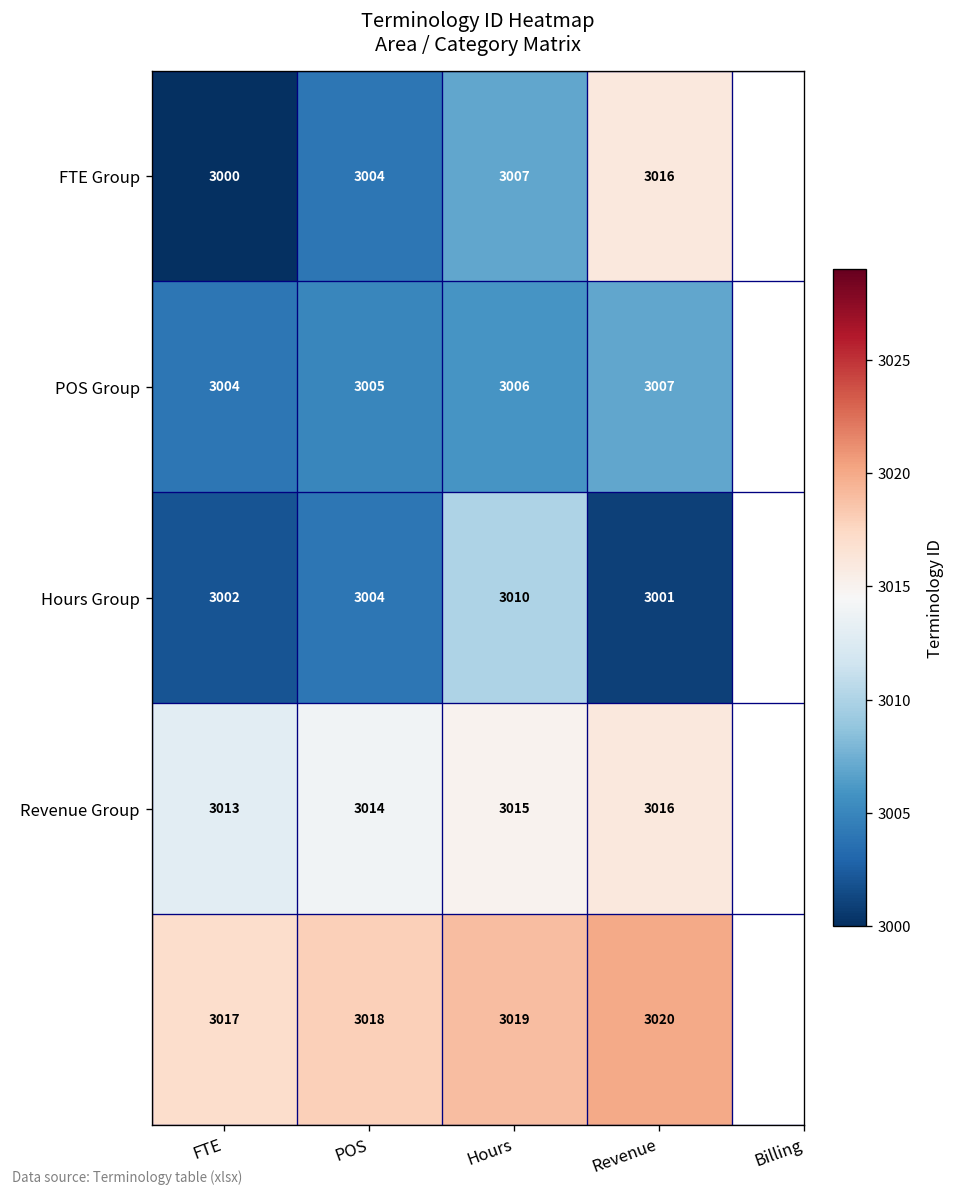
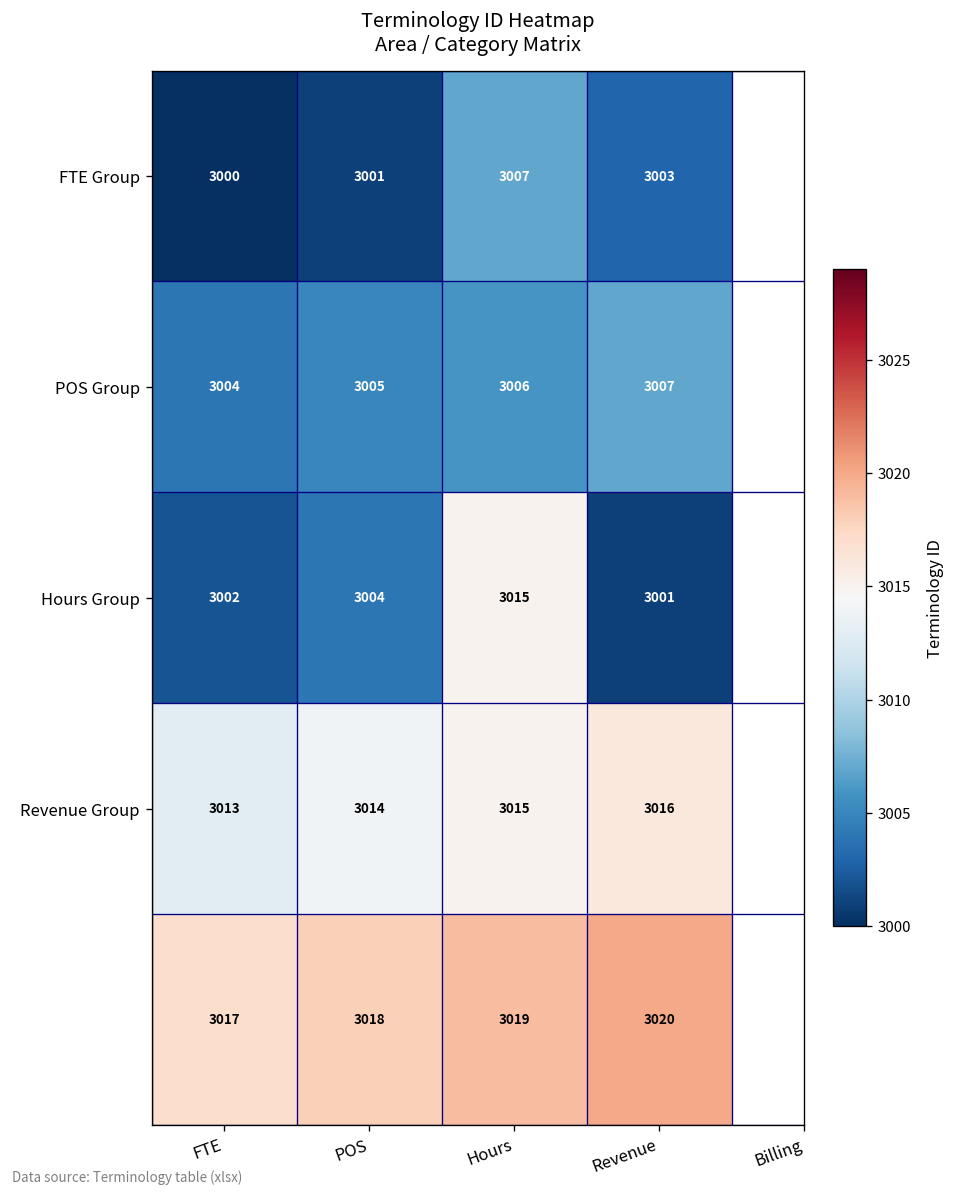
  {
    "FTE Group": {
      "FTE": 3000,
-     "POS": 3004,
+     "POS": 3001,
      "Hours": 3007,
-     "Revenue": 3016
+     "Revenue": 3003
    },
    "POS Group": {
      "FTE": 3004,
      "POS": 3005,
      "Hours": 3006,
      "Revenue": 3007
    },
    "Hours Group": {
      "FTE": 3002,
      "POS": 3004,
-     "Hours": 3010,
+     "Hours": 3015,
      "Revenue": 3001
    },
    "Revenue Group": {
      "FTE": 3013,
      "POS": 3014,
      "Hours": 3015,
      "Revenue": 3016
    }
  }
